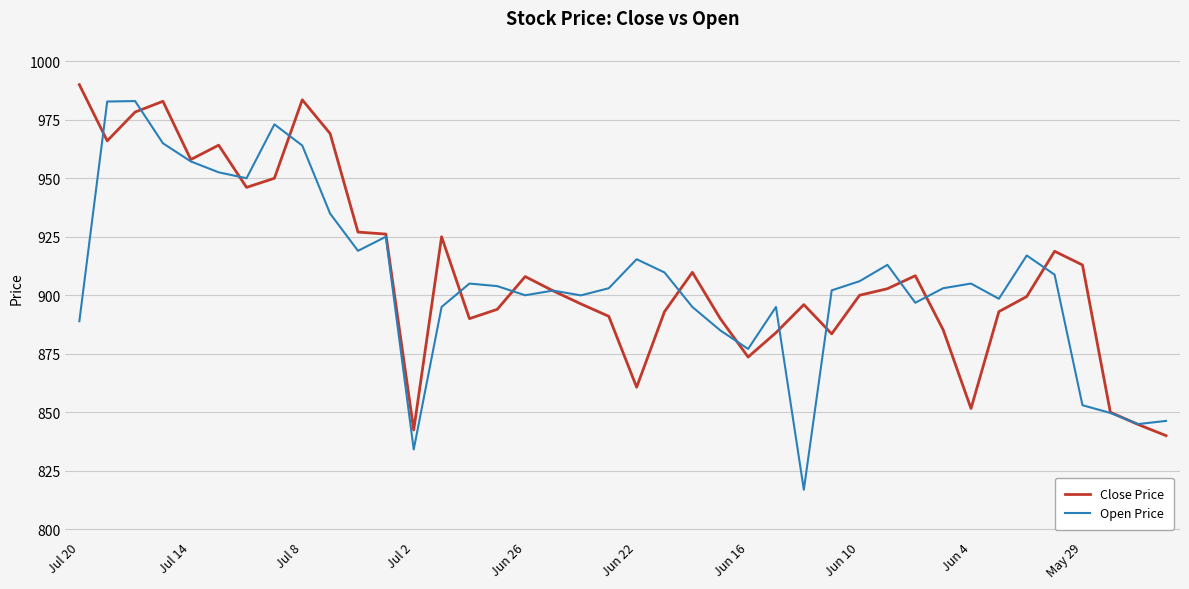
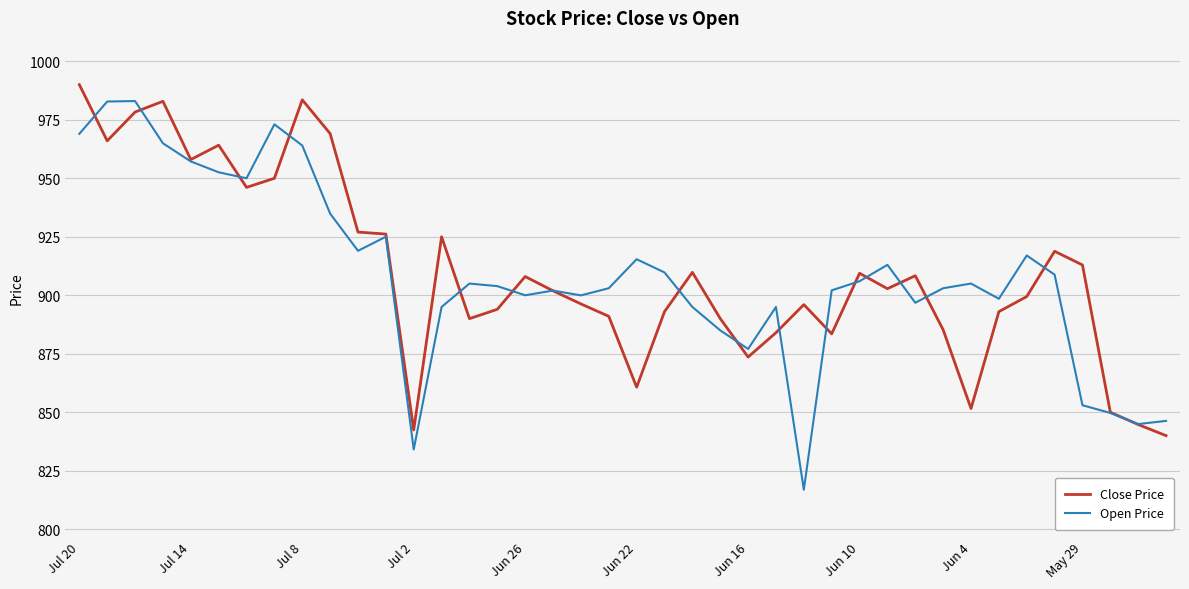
  {
    "Close Price": {
      "Jul 20": 990,
      "Jul 8": 984,
      "Jul 2": 842,
      "Jun 26": 908,
      "Jun 22": 861,
      "Jun 16": 874,
-     "Jun 10": 900,
+     "Jun 10": 909,
      "Jun 4": 852,
      "May 29": 913
    },
    "Open Price": {
-     "Jul 20": 889,
+     "Jul 20": 969,
      "Jul 8": 964,
      "Jul 2": 834,
      "Jun 26": 900,
      "Jun 22": 915,
      "Jun 16": 877,
      "Jun 10": 906,
      "Jun 4": 905,
      "May 29": 853
    }
  }
